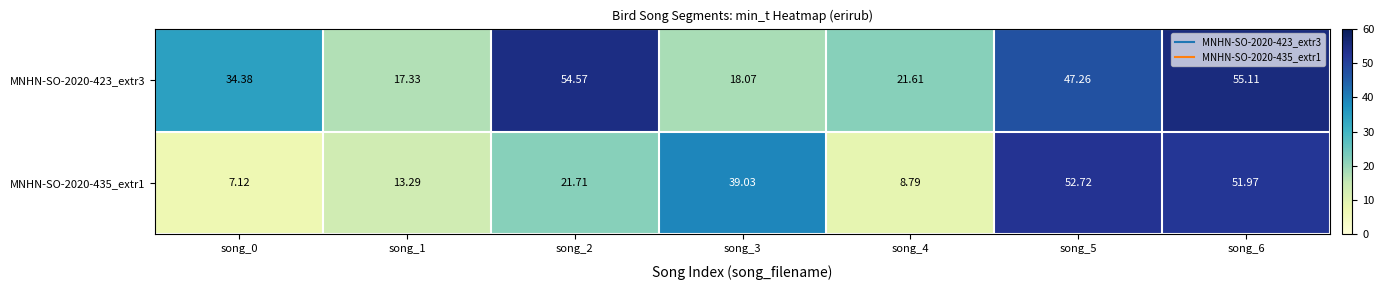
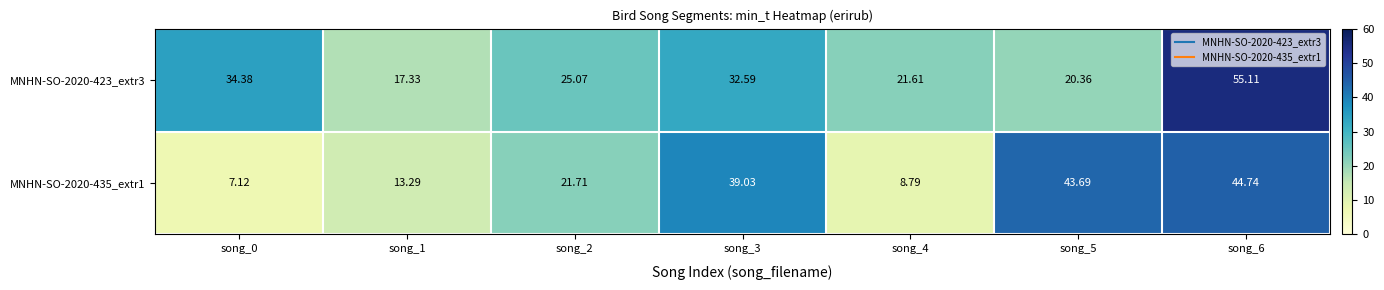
  {
    "MNHN-SO-2020-423_extr3": {
      "song_0": 34.38,
      "song_1": 17.33,
-     "song_2": 54.57,
-     "song_3": 18.07,
+     "song_2": 25.07,
+     "song_3": 32.59,
      "song_4": 21.61,
-     "song_5": 47.26,
+     "song_5": 20.36,
      "song_6": 55.11
    },
    "MNHN-SO-2020-435_extr1": {
      "song_0": 7.12,
      "song_1": 13.29,
      "song_2": 21.71,
      "song_3": 39.03,
      "song_4": 8.79,
-     "song_5": 52.72,
-     "song_6": 51.97
+     "song_5": 43.69,
+     "song_6": 44.74
    }
  }
